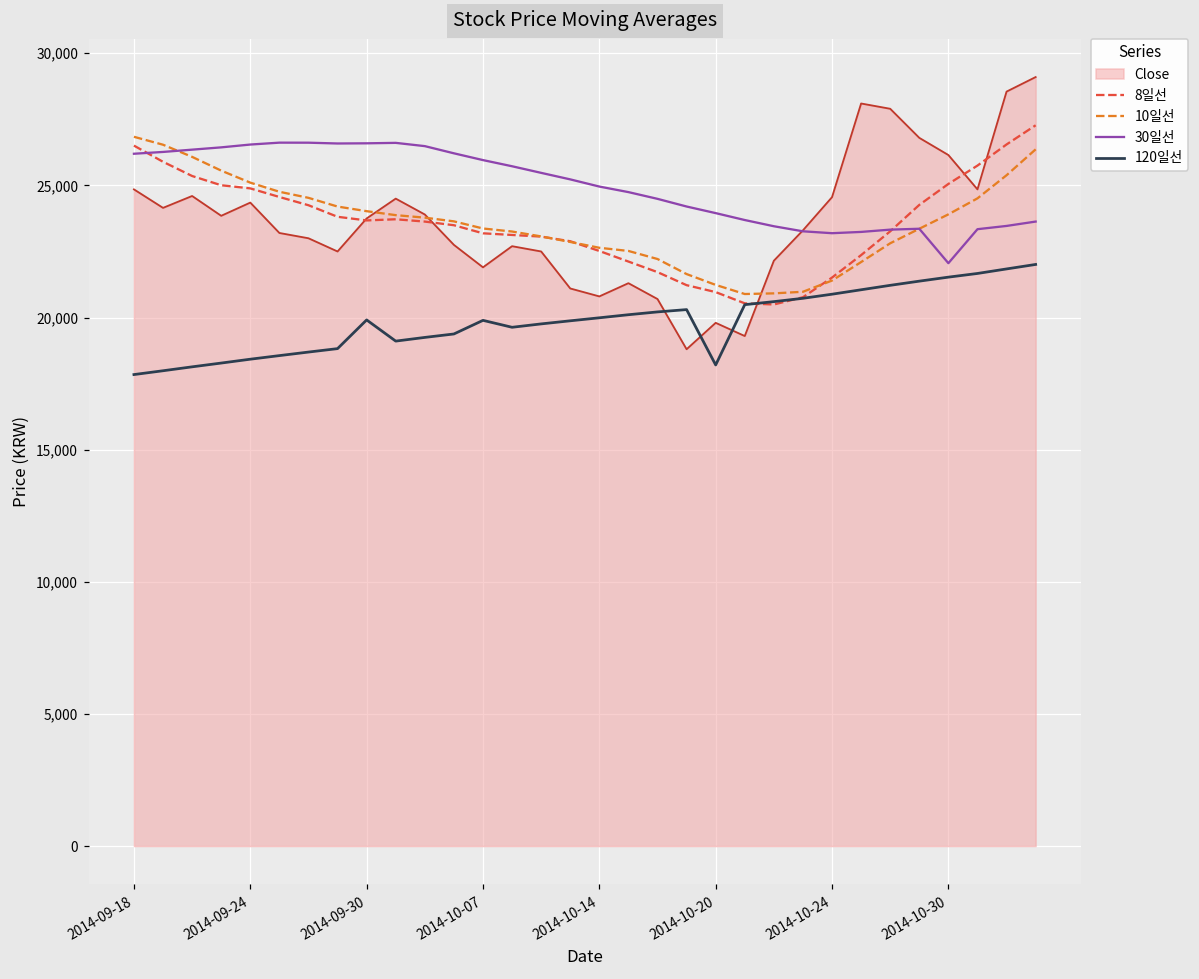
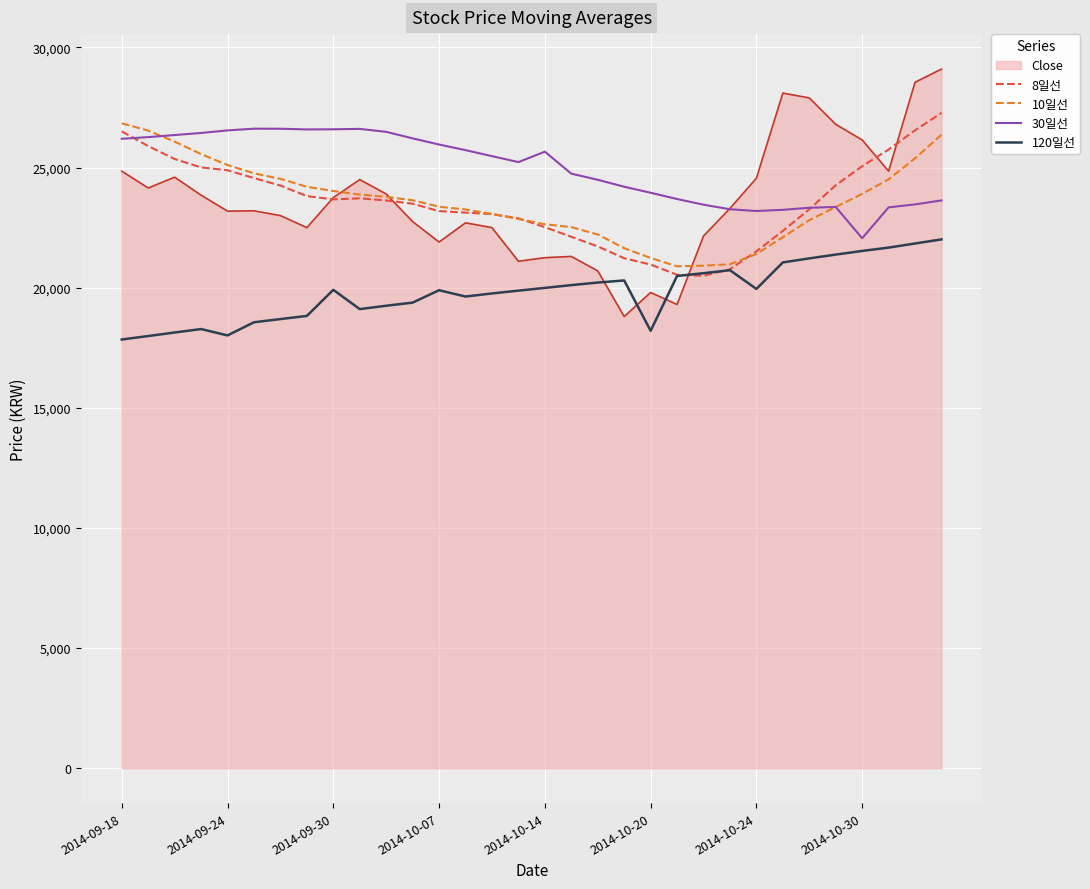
  {
    "Close": {
      "2014-09-18": "24,900",
-     "2014-09-24": "24,400",
+     "2014-09-24": "23,200",
      "2014-10-07": "21,900",
-     "2014-10-14": "20,800",
+     "2014-10-14": "21,200",
      "2014-10-20": "19,800",
      "2014-10-24": "24,600",
      "2014-10-30": "26,200"
    },
    "30일선": {
      "2014-09-18": "26,200",
      "2014-09-24": "26,500",
      "2014-09-30": "26,600",
      "2014-10-07": "26,000",
-     "2014-10-14": "25,000",
+     "2014-10-14": "25,700",
      "2014-10-20": "24,000",
      "2014-10-24": "23,200",
      "2014-10-30": "22,100"
    },
    "120일선": {
      "2014-09-18": "17,800",
-     "2014-09-24": "18,400",
+     "2014-09-24": "18,000",
      "2014-09-30": "19,900",
      "2014-10-07": "19,900",
      "2014-10-14": "20,000",
      "2014-10-20": "18,200",
-     "2014-10-24": "20,900",
+     "2014-10-24": "19,900",
      "2014-10-30": "21,500"
    }
  }
